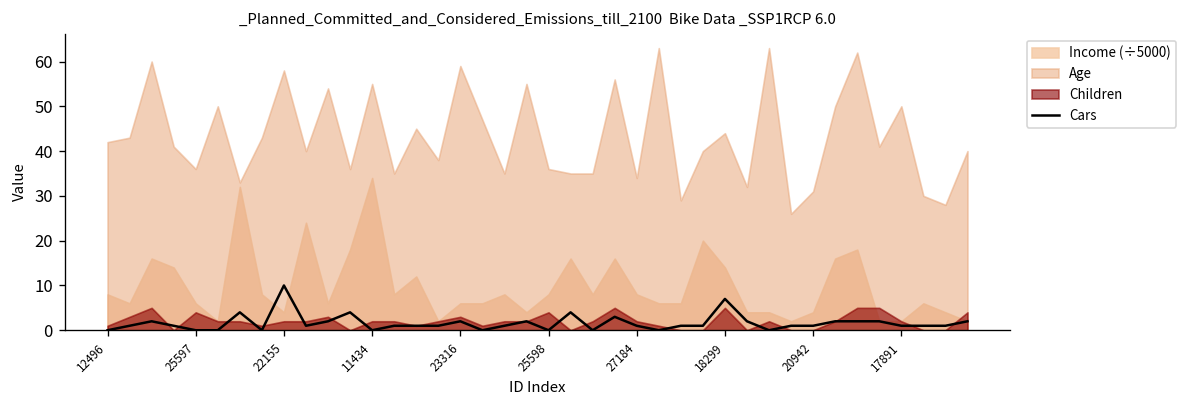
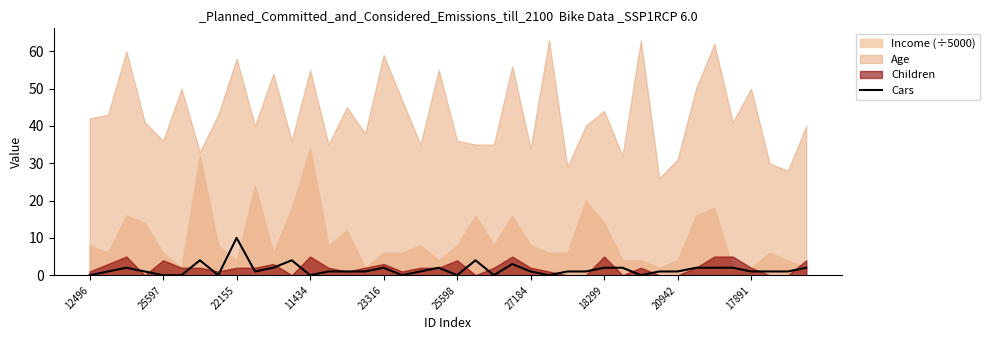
  {
    "Cars": {
      "12496": 0,
      "25597": 0,
      "22155": 10,
      "11434": 0,
      "23316": 2,
      "25598": 0,
      "27184": 1,
-     "18299": 7,
+     "18299": 2,
      "20942": 1,
      "17891": 1
    },
    "Children": {
      "12496": 1,
      "25597": 4,
      "22155": 2,
-     "11434": 2,
+     "11434": 5,
      "23316": 3,
      "25598": 4,
      "27184": 2,
      "18299": 5,
      "20942": 0
    }
  }
